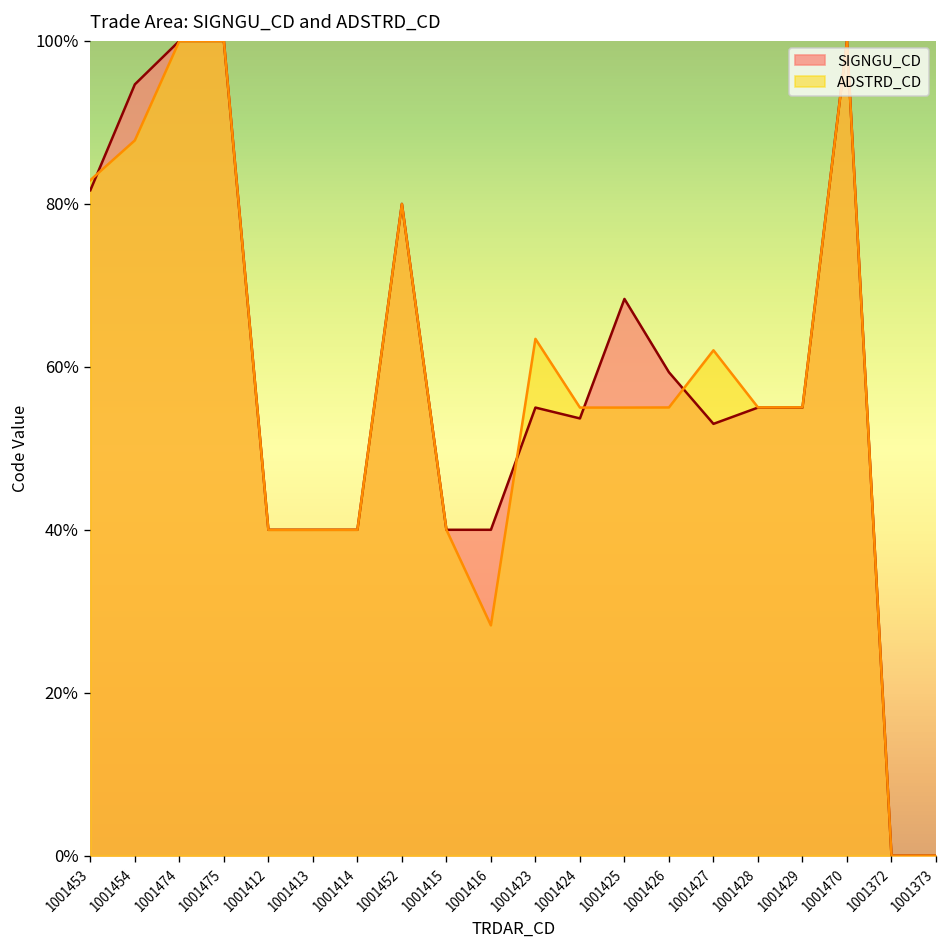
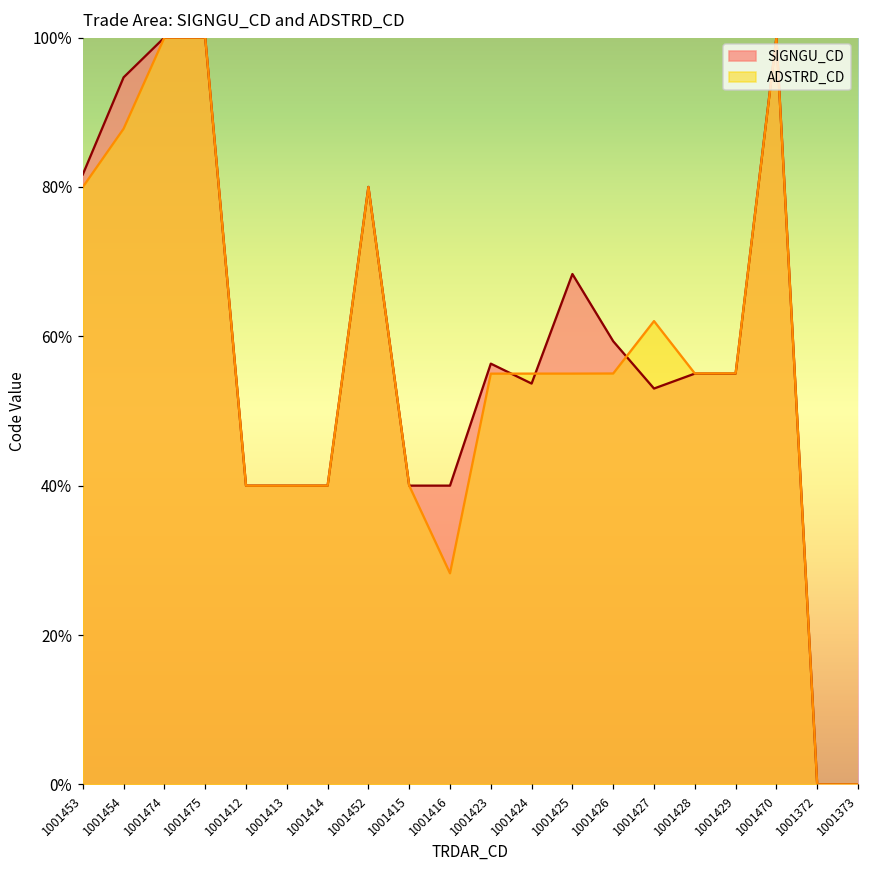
  {
    "SIGNGU_CD": {
      "1001453": "82%",
      "1001454": "95%",
      "1001416": "40%",
-     "1001423": "55%",
+     "1001423": "56%",
      "1001424": "54%",
      "1001425": "68%",
      "1001426": "59%",
      "1001427": "53%"
    },
    "ADSTRD_CD": {
-     "1001453": "83%",
+     "1001453": "80%",
      "1001454": "88%",
      "1001416": "28%",
-     "1001423": "63%",
+     "1001423": "55%",
      "1001424": "55%",
      "1001425": "55%",
      "1001426": "55%",
      "1001427": "62%"
    }
  }
